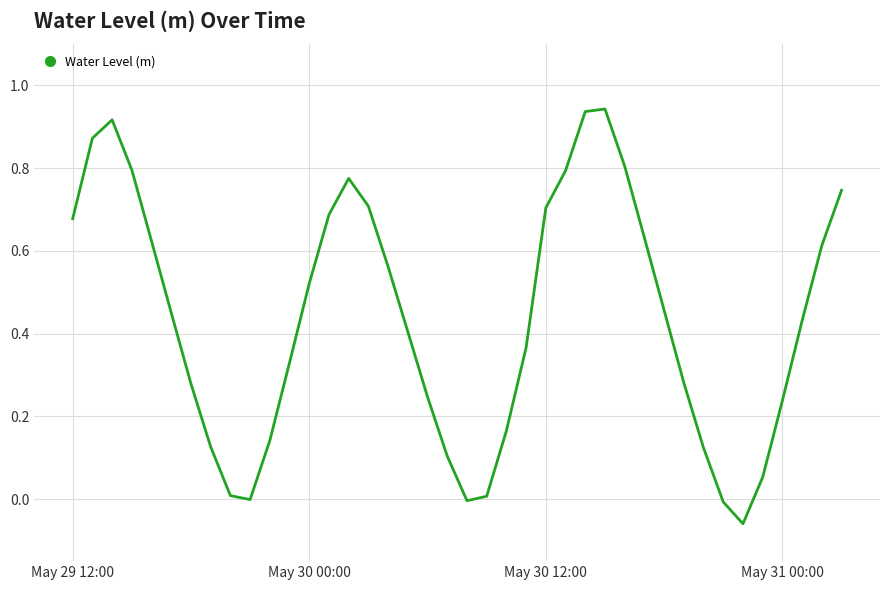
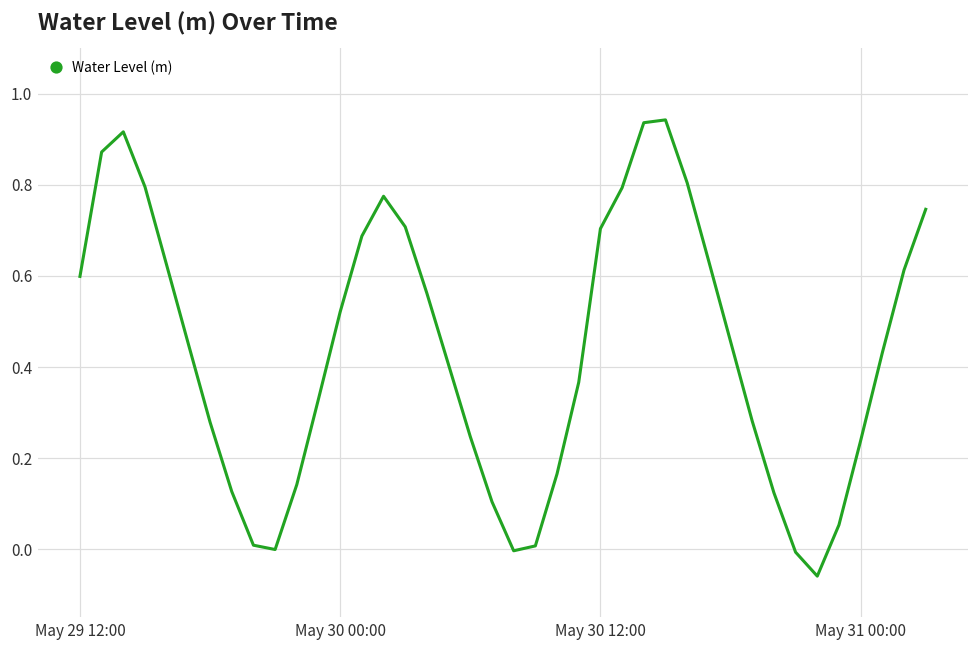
  {
-   "May 29 12:00": 0.68,
+   "May 29 12:00": 0.60,
    "May 30 00:00": 0.52,
    "May 30 12:00": 0.70,
    "May 31 00:00": 0.24
  }
